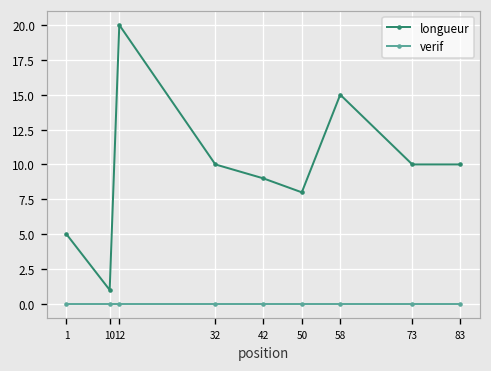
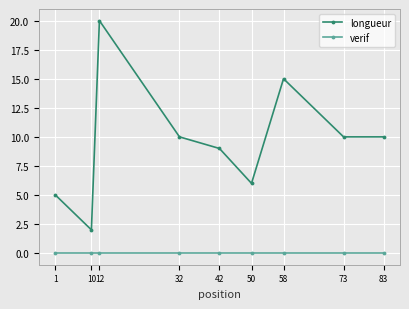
  {
    "longueur": {
      "1": 5,
-     "10": 1,
+     "10": 2,
      "12": 20,
      "32": 10,
      "42": 9,
-     "50": 8,
+     "50": 6,
      "58": 15,
      "73": 10,
      "83": 10
    },
    "verif": {
      "1": 0,
      "10": 0,
      "12": 0,
      "32": 0,
      "42": 0,
      "50": 0,
      "58": 0,
      "73": 0,
      "83": 0
    }
  }
